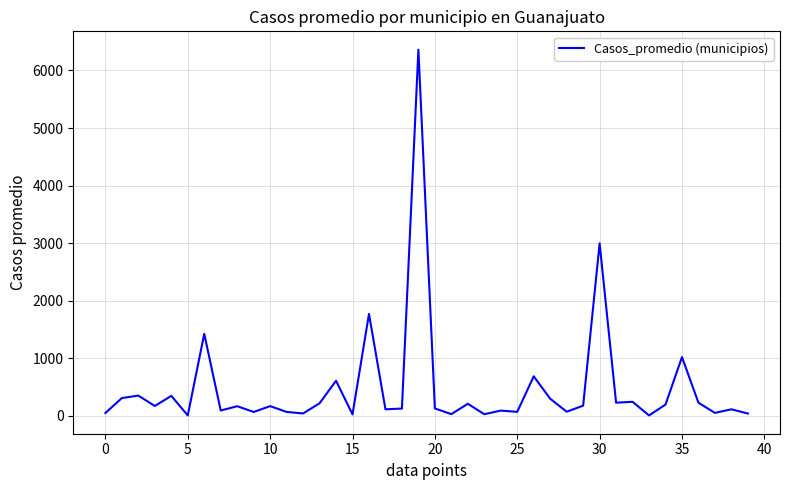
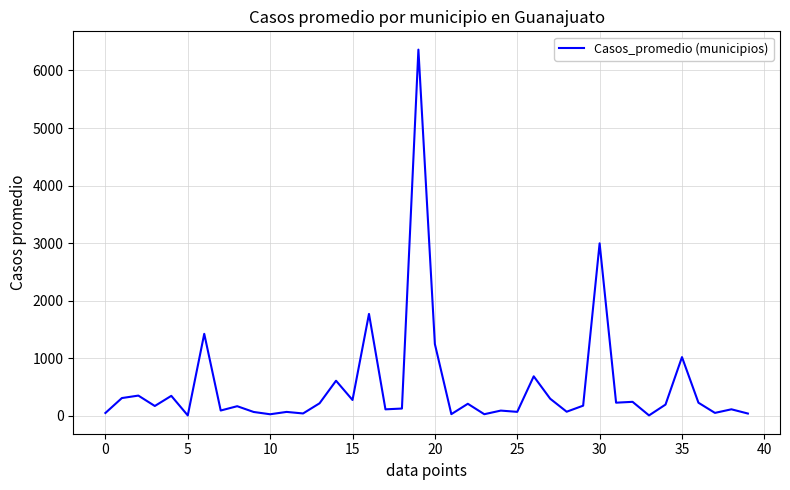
  {
    "0": 100,
    "5": 0,
-   "10": 200,
-   "15": 0,
-   "20": 100,
+   "10": 0,
+   "15": 300,
+   "20": 1200,
    "25": 100,
    "30": 3000,
    "35": 1000
  }
